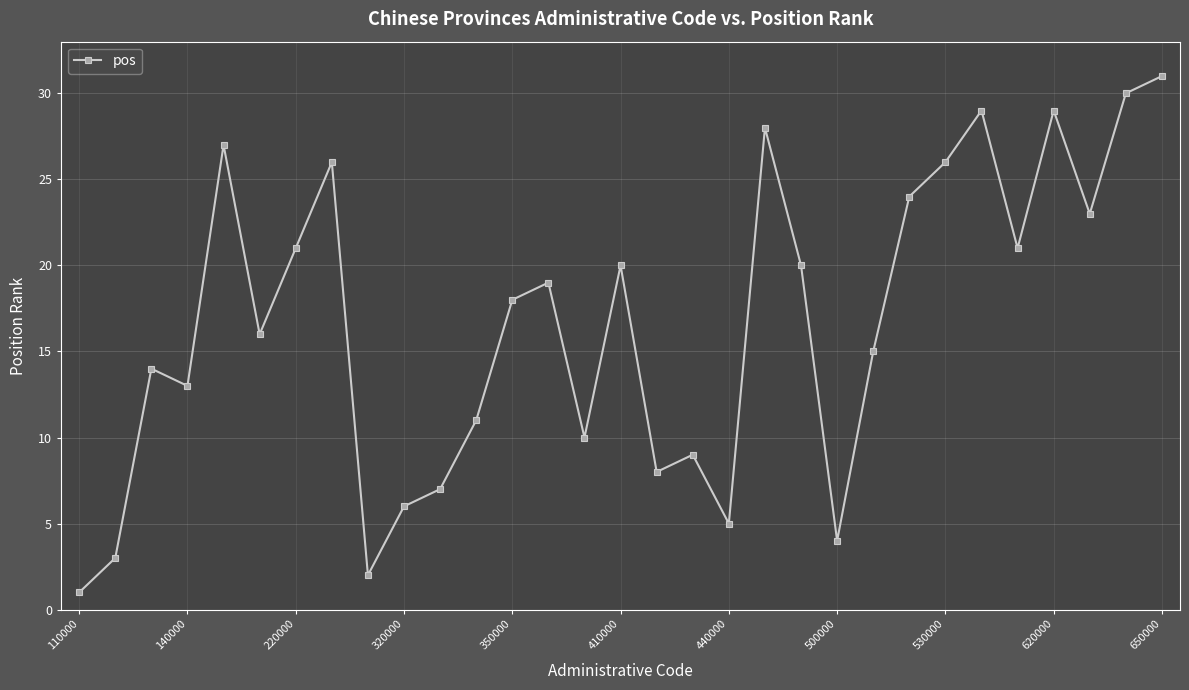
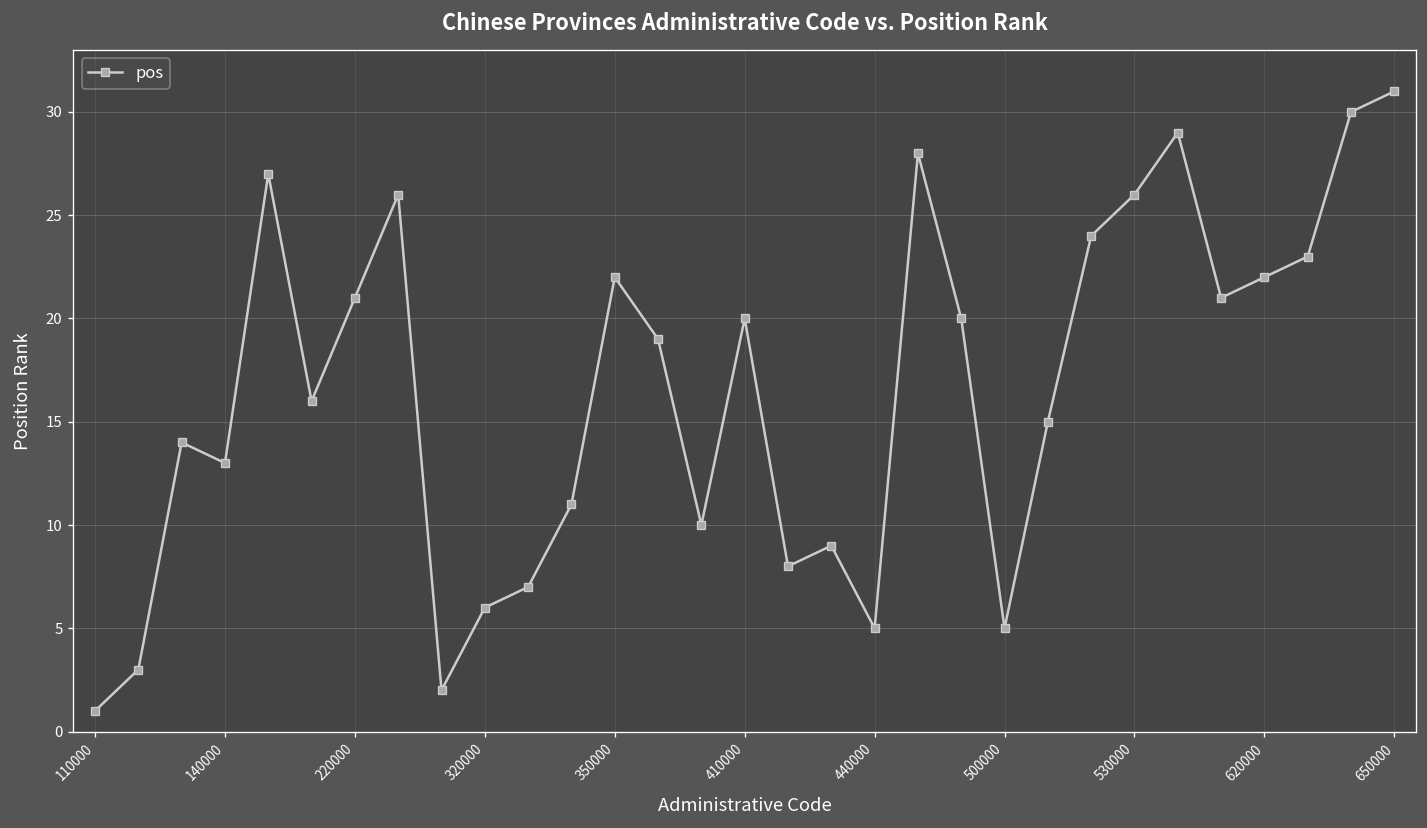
  {
    "110000": 1,
    "140000": 13,
    "220000": 21,
    "320000": 6,
-   "350000": 18,
+   "350000": 22,
    "410000": 20,
    "440000": 5,
-   "500000": 4,
+   "500000": 5,
    "530000": 26,
-   "620000": 29,
+   "620000": 22,
    "650000": 31
  }
